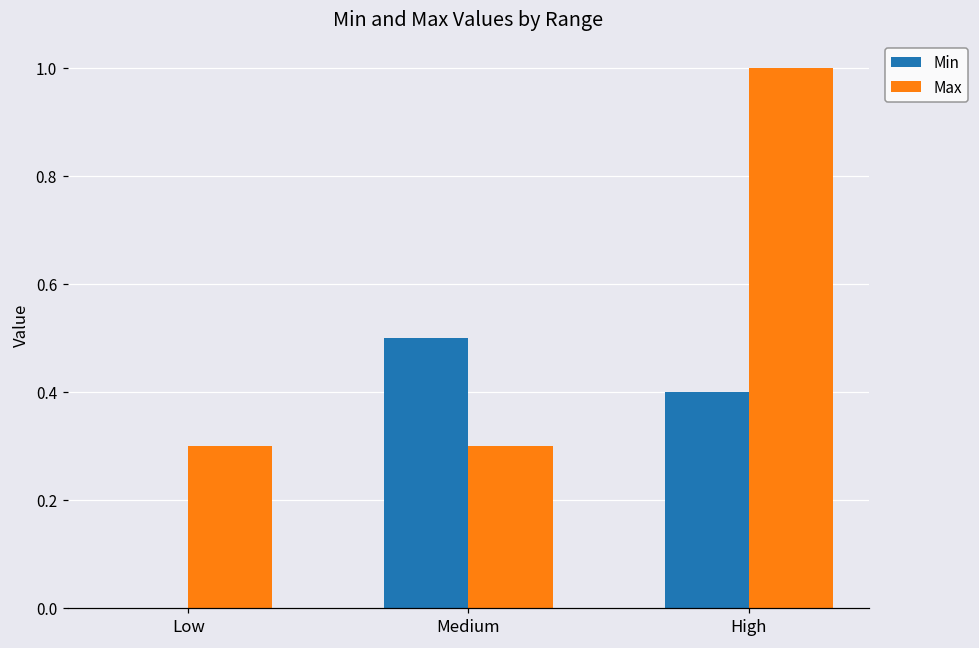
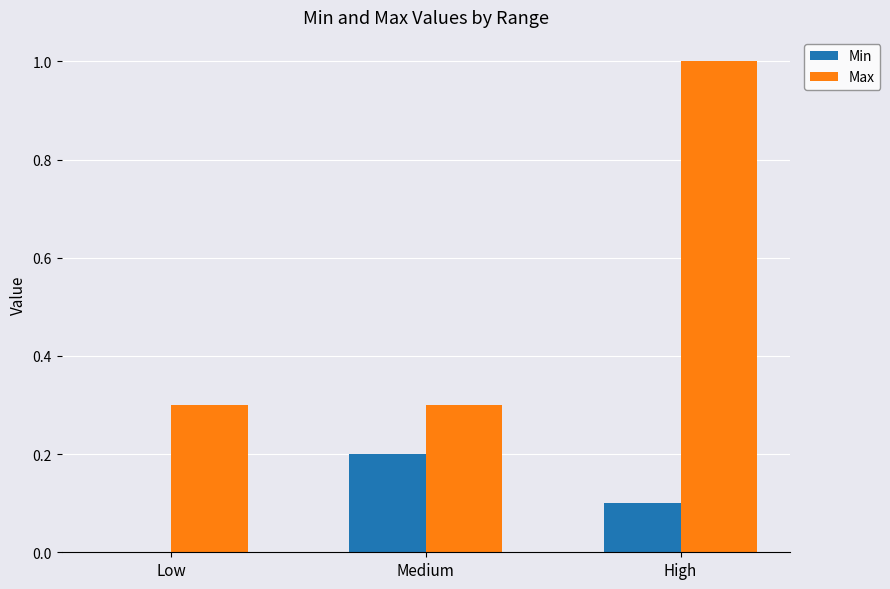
  {
    "Min": {
      "Low": 0.0,
-     "Medium": 0.5,
-     "High": 0.4
+     "Medium": 0.2,
+     "High": 0.1
    },
    "Max": {
      "Low": 0.3,
      "Medium": 0.3,
      "High": 1.0
    }
  }
